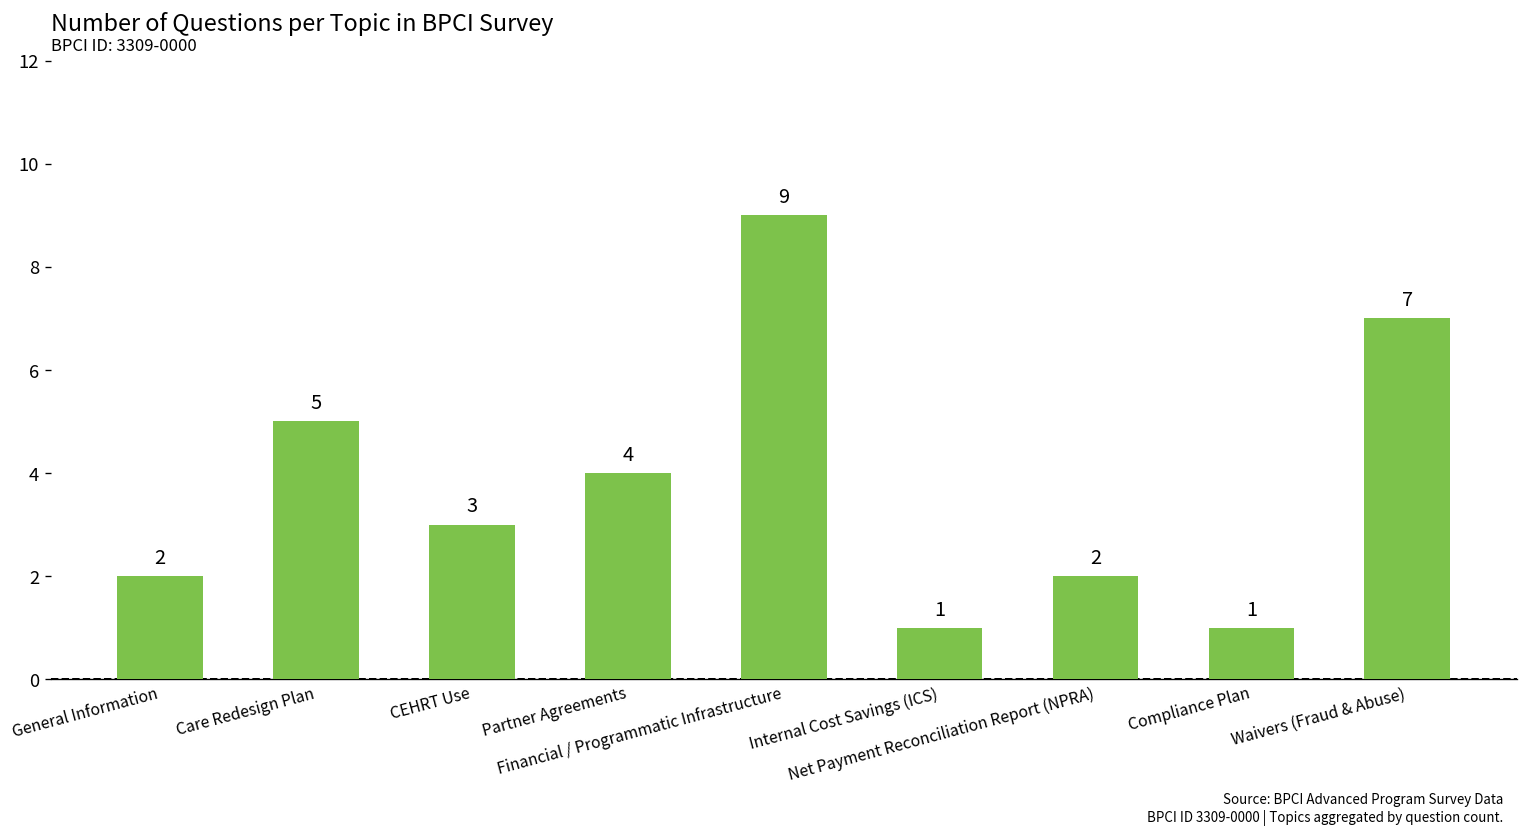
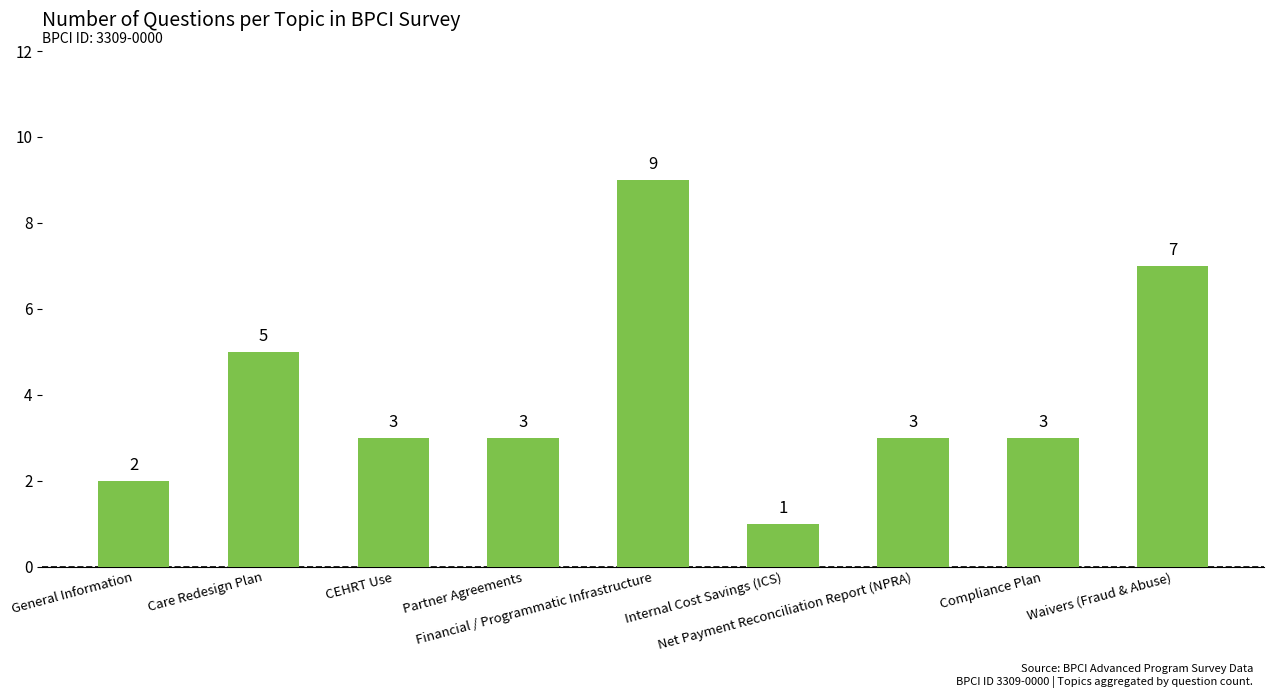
  {
    "General Information": 2,
    "Care Redesign Plan": 5,
    "CEHRT Use": 3,
-   "Partner Agreements": 4,
+   "Partner Agreements": 3,
    "Financial / Programmatic Infrastructure": 9,
    "Internal Cost Savings (ICS)": 1,
-   "Net Payment Reconciliation Report (NPRA)": 2,
-   "Compliance Plan": 1,
+   "Net Payment Reconciliation Report (NPRA)": 3,
+   "Compliance Plan": 3,
    "Waivers (Fraud & Abuse)": 7
  }
